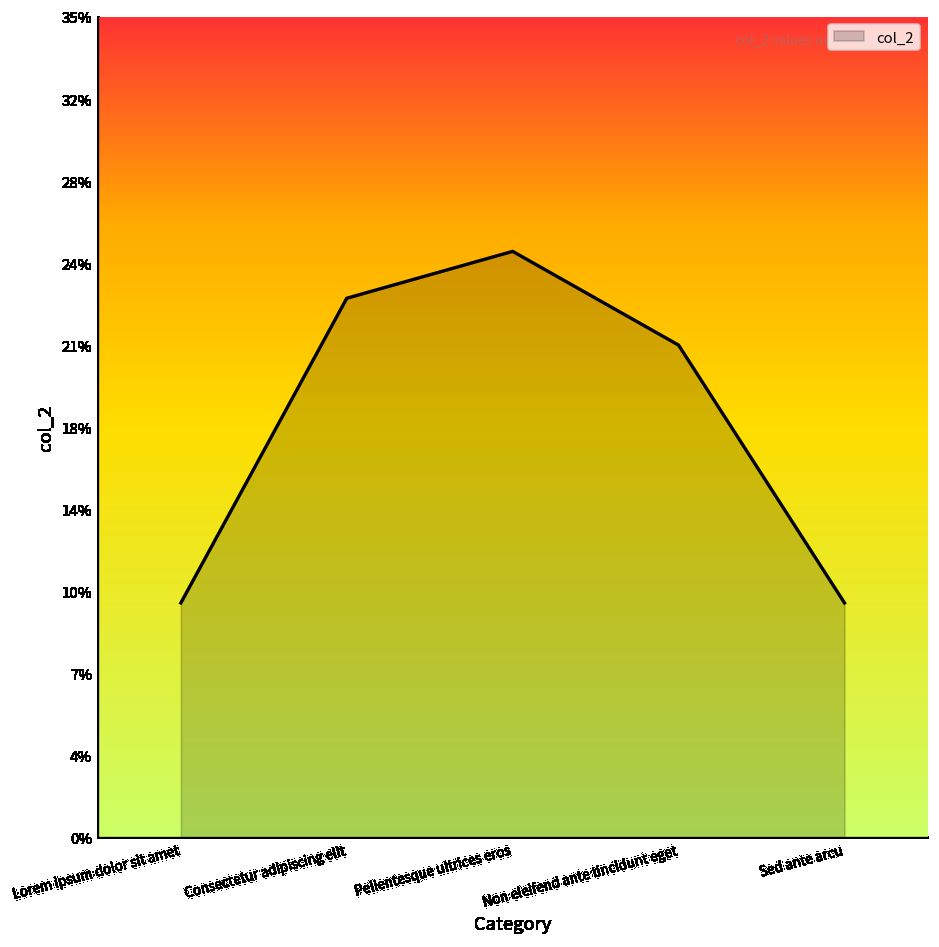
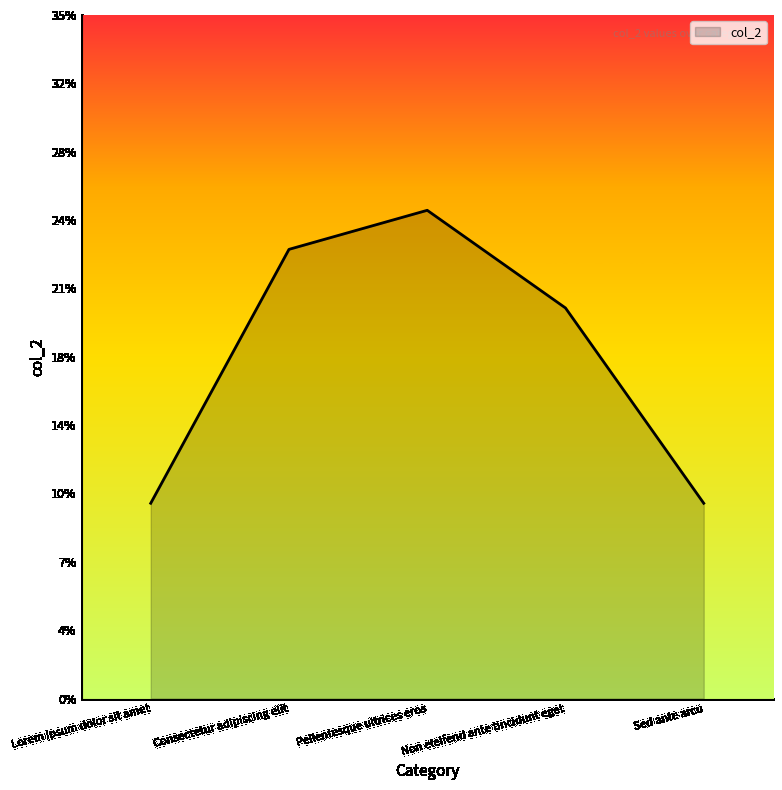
  {
    "Lorem ipsum dolor sit amet": "10%",
    "Consectetur adipiscing elit": "23%",
    "Pellentesque ultrices eros": "25%",
-   "Non eleifend ante tincidunt eget": "21%",
+   "Non eleifend ante tincidunt eget": "20%",
    "Sed ante arcu": "10%"
  }
